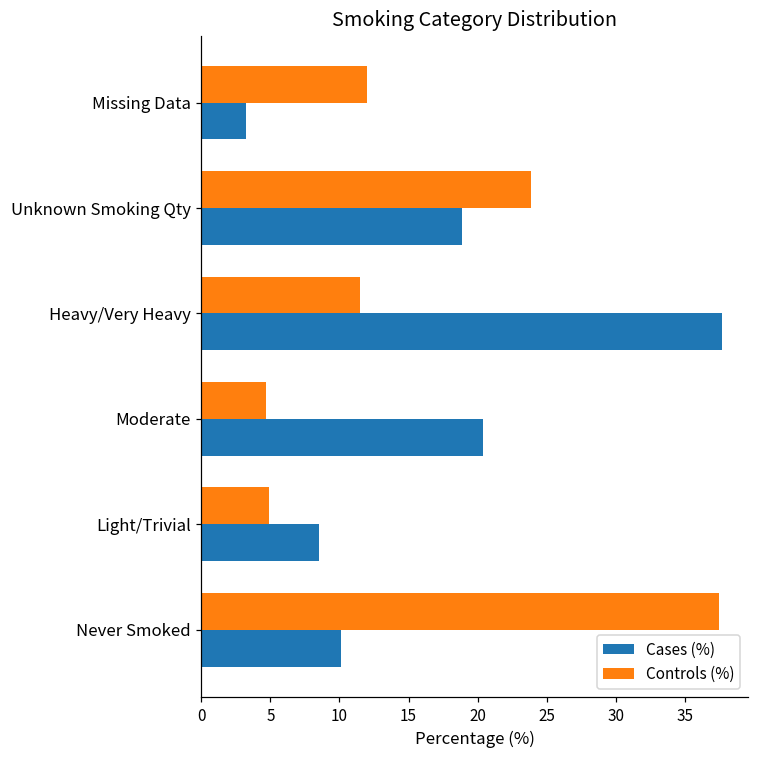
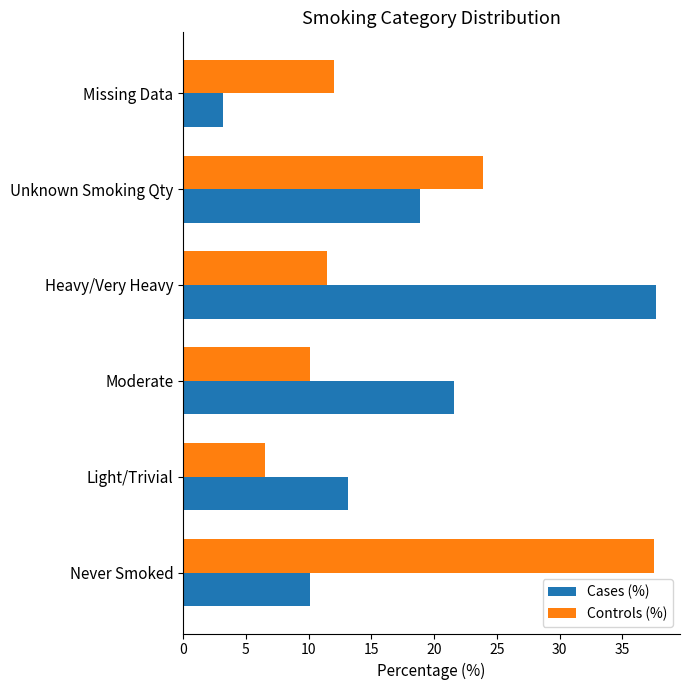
  {
    "Cases (%)": {
      "Missing Data": 3.2,
      "Unknown Smoking Qty": 18.9,
      "Heavy/Very Heavy": 37.7,
-     "Moderate": 20.4,
-     "Light/Trivial": 8.5,
+     "Moderate": 21.6,
+     "Light/Trivial": 13.1,
      "Never Smoked": 10.1
    },
    "Controls (%)": {
      "Missing Data": 12.0,
      "Unknown Smoking Qty": 23.9,
      "Heavy/Very Heavy": 11.5,
-     "Moderate": 4.7,
-     "Light/Trivial": 4.9,
+     "Moderate": 10.1,
+     "Light/Trivial": 6.5,
      "Never Smoked": 37.5
    }
  }
